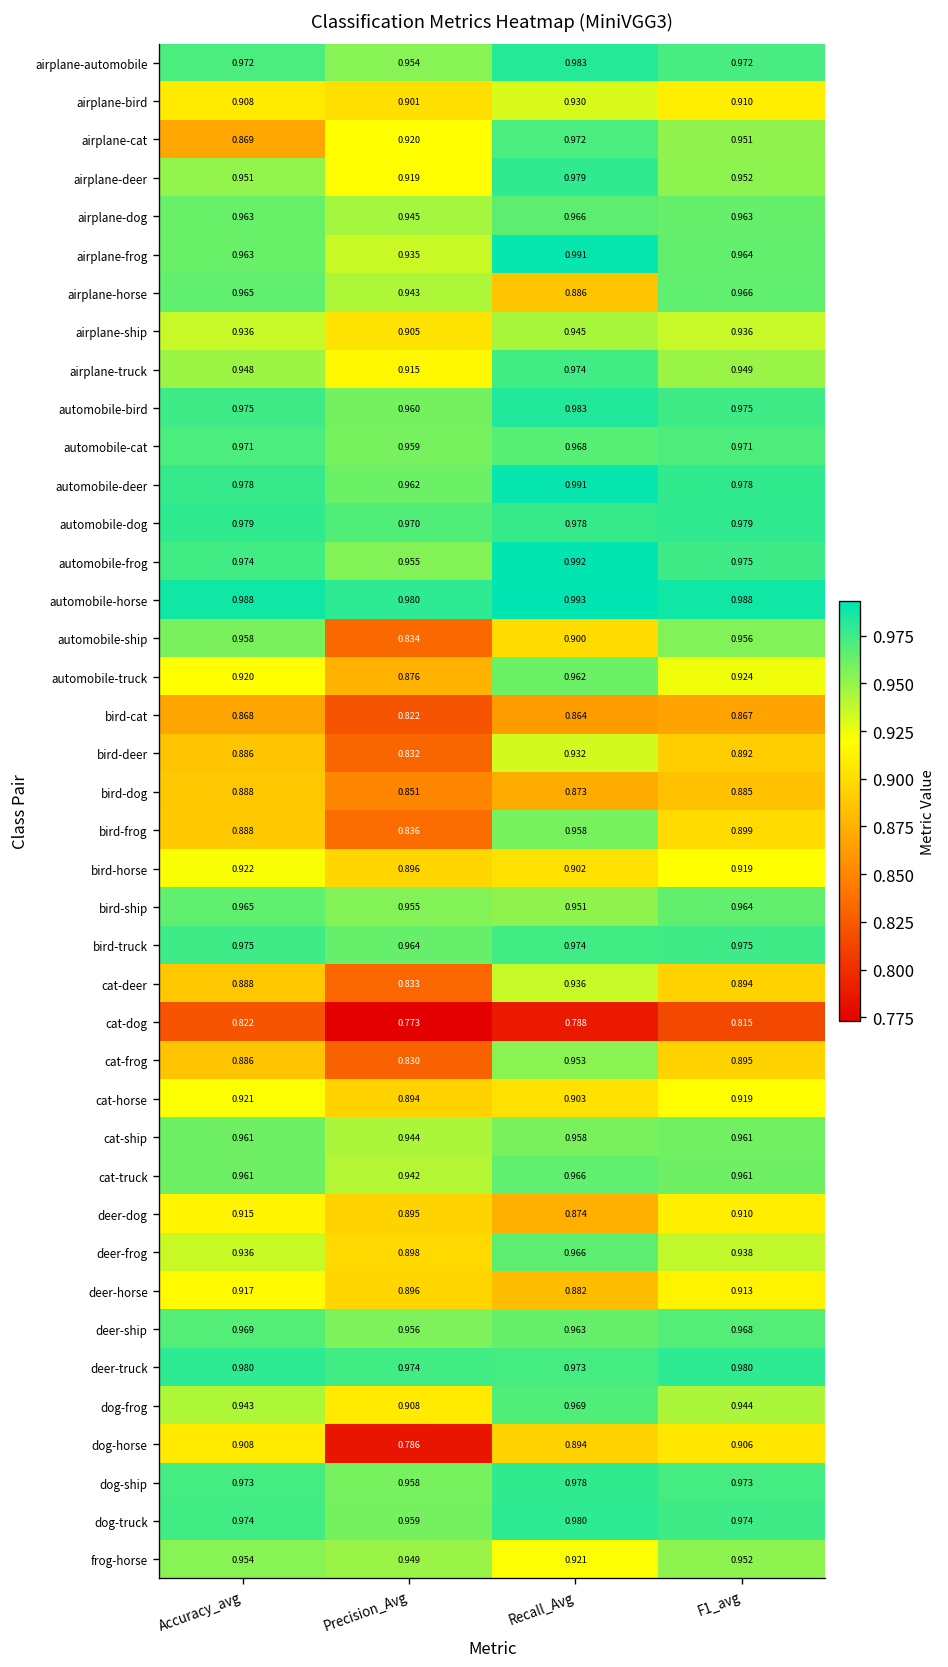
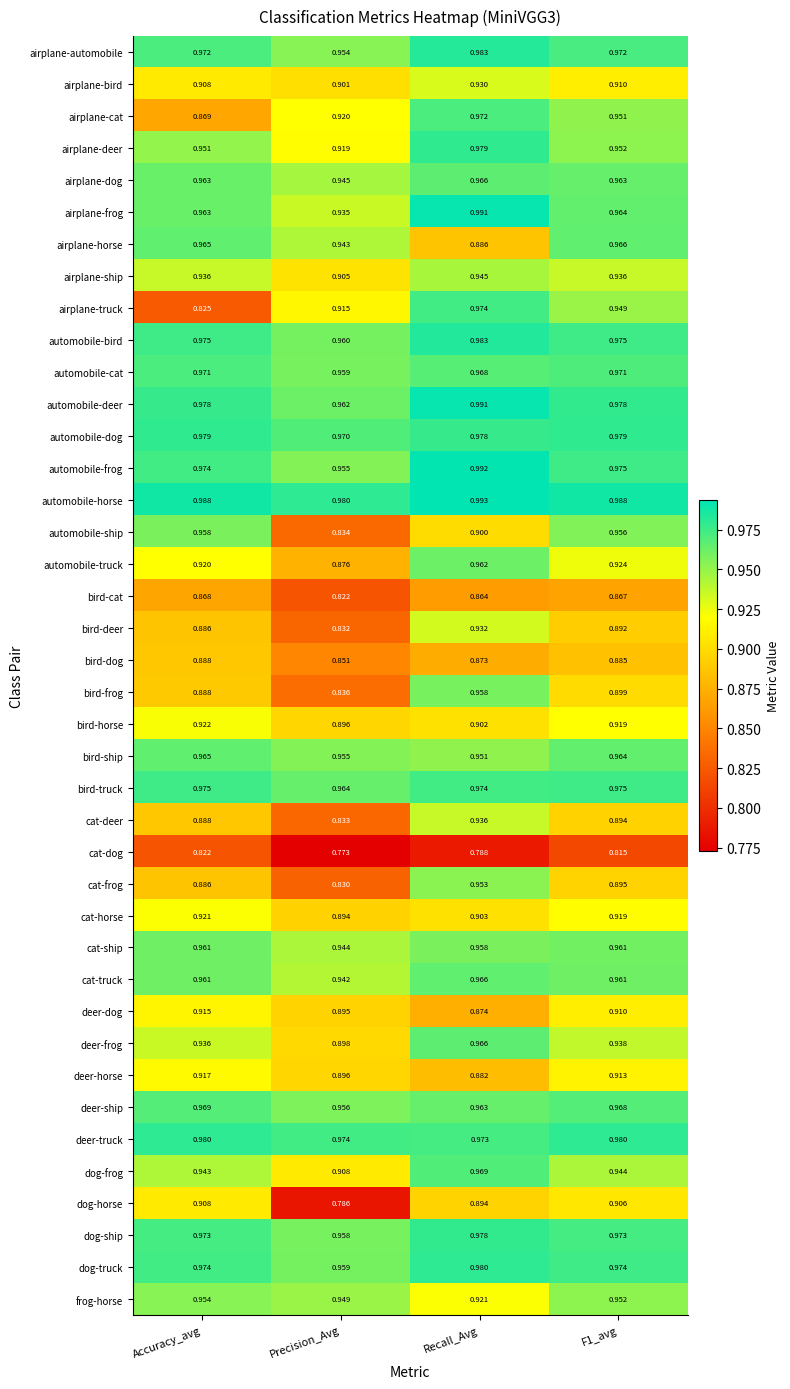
  {
    "airplane-automobile": {
      "Accuracy_avg": 0.972,
      "Precision_Avg": 0.954,
      "Recall_Avg": 0.983,
      "F1_avg": 0.972
    },
    "airplane-bird": {
      "Accuracy_avg": 0.908,
      "Precision_Avg": 0.901,
      "Recall_Avg": 0.930,
      "F1_avg": 0.910
    },
    "airplane-cat": {
      "Accuracy_avg": 0.869,
      "Precision_Avg": 0.920,
      "Recall_Avg": 0.972,
      "F1_avg": 0.951
    },
    "airplane-deer": {
      "Accuracy_avg": 0.951,
      "Precision_Avg": 0.919,
      "Recall_Avg": 0.979,
      "F1_avg": 0.952
    },
    "airplane-dog": {
      "Accuracy_avg": 0.963,
      "Precision_Avg": 0.945,
      "Recall_Avg": 0.966,
      "F1_avg": 0.963
    },
    "airplane-frog": {
      "Accuracy_avg": 0.963,
      "Precision_Avg": 0.935,
      "Recall_Avg": 0.991,
      "F1_avg": 0.964
    },
    "airplane-horse": {
      "Accuracy_avg": 0.965,
      "Precision_Avg": 0.943,
      "Recall_Avg": 0.886,
      "F1_avg": 0.966
    },
    "airplane-ship": {
      "Accuracy_avg": 0.936,
      "Precision_Avg": 0.905,
      "Recall_Avg": 0.945,
      "F1_avg": 0.936
    },
    "airplane-truck": {
-     "Accuracy_avg": 0.948,
+     "Accuracy_avg": 0.825,
      "Precision_Avg": 0.915,
      "Recall_Avg": 0.974,
      "F1_avg": 0.949
    },
    "automobile-bird": {
      "Accuracy_avg": 0.975,
      "Precision_Avg": 0.960,
      "Recall_Avg": 0.983,
      "F1_avg": 0.975
    },
    "automobile-cat": {
      "Accuracy_avg": 0.971,
      "Precision_Avg": 0.959,
      "Recall_Avg": 0.968,
      "F1_avg": 0.971
    },
    "automobile-deer": {
      "Accuracy_avg": 0.978,
      "Precision_Avg": 0.962,
      "Recall_Avg": 0.991,
      "F1_avg": 0.978
    },
    "automobile-dog": {
      "Accuracy_avg": 0.979,
      "Precision_Avg": 0.970,
      "Recall_Avg": 0.978,
      "F1_avg": 0.979
    },
    "automobile-frog": {
      "Accuracy_avg": 0.974,
      "Precision_Avg": 0.955,
      "Recall_Avg": 0.992,
      "F1_avg": 0.975
    },
    "automobile-horse": {
      "Accuracy_avg": 0.988,
      "Precision_Avg": 0.980,
      "Recall_Avg": 0.993,
      "F1_avg": 0.988
    },
    "automobile-ship": {
      "Accuracy_avg": 0.958,
      "Precision_Avg": 0.834,
      "Recall_Avg": 0.900,
      "F1_avg": 0.956
    },
    "automobile-truck": {
      "Accuracy_avg": 0.920,
      "Precision_Avg": 0.876,
      "Recall_Avg": 0.962,
      "F1_avg": 0.924
    },
    "bird-cat": {
      "Accuracy_avg": 0.868,
      "Precision_Avg": 0.822,
      "Recall_Avg": 0.864,
      "F1_avg": 0.867
    },
    "bird-deer": {
      "Accuracy_avg": 0.886,
      "Precision_Avg": 0.832,
      "Recall_Avg": 0.932,
      "F1_avg": 0.892
    },
    "bird-dog": {
      "Accuracy_avg": 0.888,
      "Precision_Avg": 0.851,
      "Recall_Avg": 0.873,
      "F1_avg": 0.885
    },
    "bird-frog": {
      "Accuracy_avg": 0.888,
      "Precision_Avg": 0.836,
      "Recall_Avg": 0.958,
      "F1_avg": 0.899
    },
    "bird-horse": {
      "Accuracy_avg": 0.922,
      "Precision_Avg": 0.896,
      "Recall_Avg": 0.902,
      "F1_avg": 0.919
    },
    "bird-ship": {
      "Accuracy_avg": 0.965,
      "Precision_Avg": 0.955,
      "Recall_Avg": 0.951,
      "F1_avg": 0.964
    },
    "bird-truck": {
      "Accuracy_avg": 0.975,
      "Precision_Avg": 0.964,
      "Recall_Avg": 0.974,
      "F1_avg": 0.975
    },
    "cat-deer": {
      "Accuracy_avg": 0.888,
      "Precision_Avg": 0.833,
      "Recall_Avg": 0.936,
      "F1_avg": 0.894
    },
    "cat-dog": {
      "Accuracy_avg": 0.822,
      "Precision_Avg": 0.773,
      "Recall_Avg": 0.788,
      "F1_avg": 0.815
    },
    "cat-frog": {
      "Accuracy_avg": 0.886,
      "Precision_Avg": 0.830,
      "Recall_Avg": 0.953,
      "F1_avg": 0.895
    },
    "cat-horse": {
      "Accuracy_avg": 0.921,
      "Precision_Avg": 0.894,
      "Recall_Avg": 0.903,
      "F1_avg": 0.919
    },
    "cat-ship": {
      "Accuracy_avg": 0.961,
      "Precision_Avg": 0.944,
      "Recall_Avg": 0.958,
      "F1_avg": 0.961
    },
    "cat-truck": {
      "Accuracy_avg": 0.961,
      "Precision_Avg": 0.942,
      "Recall_Avg": 0.966,
      "F1_avg": 0.961
    },
    "deer-dog": {
      "Accuracy_avg": 0.915,
      "Precision_Avg": 0.895,
      "Recall_Avg": 0.874,
      "F1_avg": 0.910
    },
    "deer-frog": {
      "Accuracy_avg": 0.936,
      "Precision_Avg": 0.898,
      "Recall_Avg": 0.966,
      "F1_avg": 0.938
    },
    "deer-horse": {
      "Accuracy_avg": 0.917,
      "Precision_Avg": 0.896,
      "Recall_Avg": 0.882,
      "F1_avg": 0.913
    },
    "deer-ship": {
      "Accuracy_avg": 0.969,
      "Precision_Avg": 0.956,
      "Recall_Avg": 0.963,
      "F1_avg": 0.968
    },
    "deer-truck": {
      "Accuracy_avg": 0.980,
      "Precision_Avg": 0.974,
      "Recall_Avg": 0.973,
      "F1_avg": 0.980
    },
    "dog-frog": {
      "Accuracy_avg": 0.943,
      "Precision_Avg": 0.908,
      "Recall_Avg": 0.969,
      "F1_avg": 0.944
    },
    "dog-horse": {
      "Accuracy_avg": 0.908,
      "Precision_Avg": 0.786,
      "Recall_Avg": 0.894,
      "F1_avg": 0.906
    },
    "dog-ship": {
      "Accuracy_avg": 0.973,
      "Precision_Avg": 0.958,
      "Recall_Avg": 0.978,
      "F1_avg": 0.973
    },
    "dog-truck": {
      "Accuracy_avg": 0.974,
      "Precision_Avg": 0.959,
      "Recall_Avg": 0.980,
      "F1_avg": 0.974
    },
    "frog-horse": {
      "Accuracy_avg": 0.954,
      "Precision_Avg": 0.949,
      "Recall_Avg": 0.921,
      "F1_avg": 0.952
    }
  }
